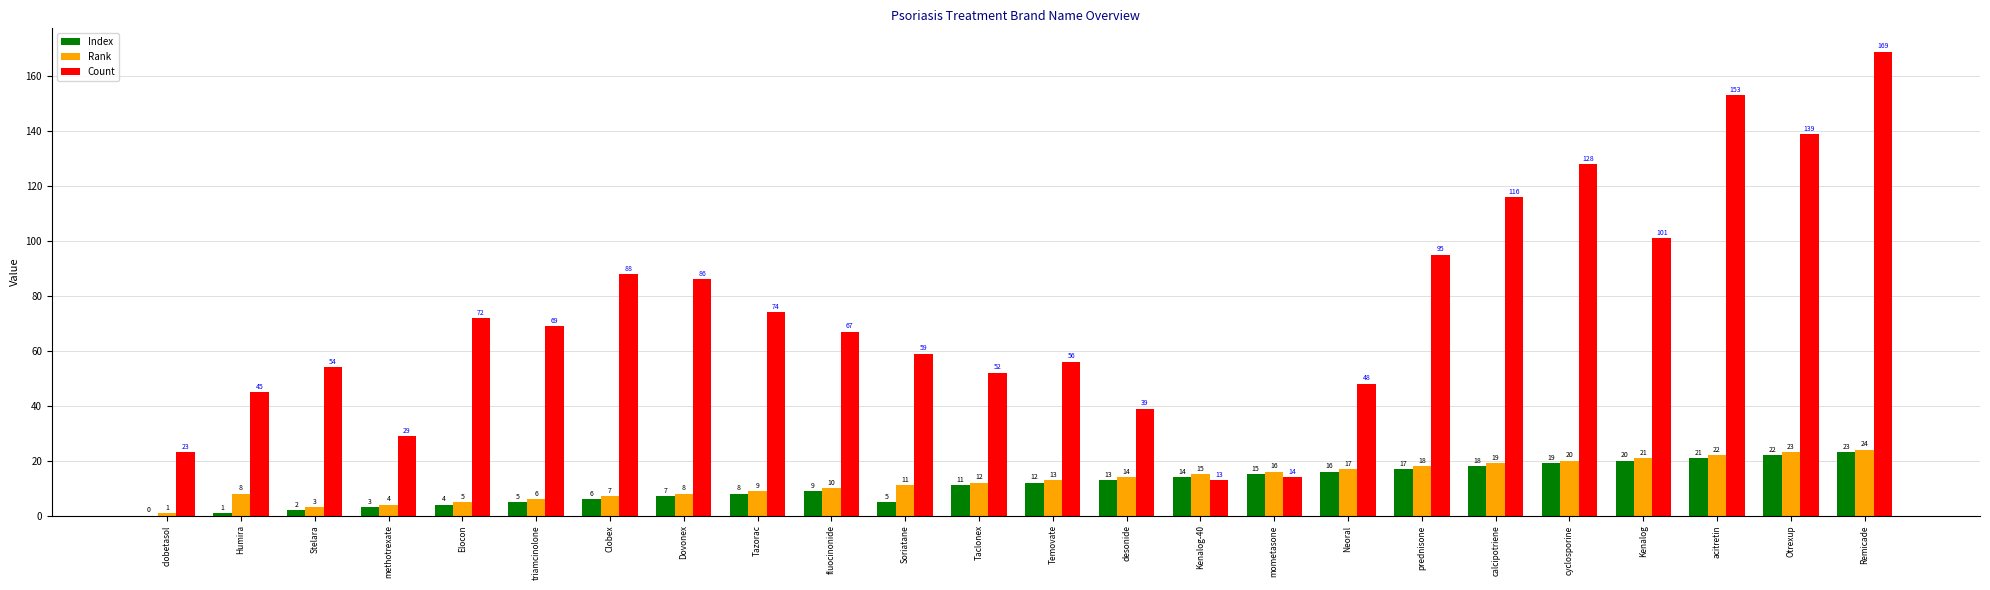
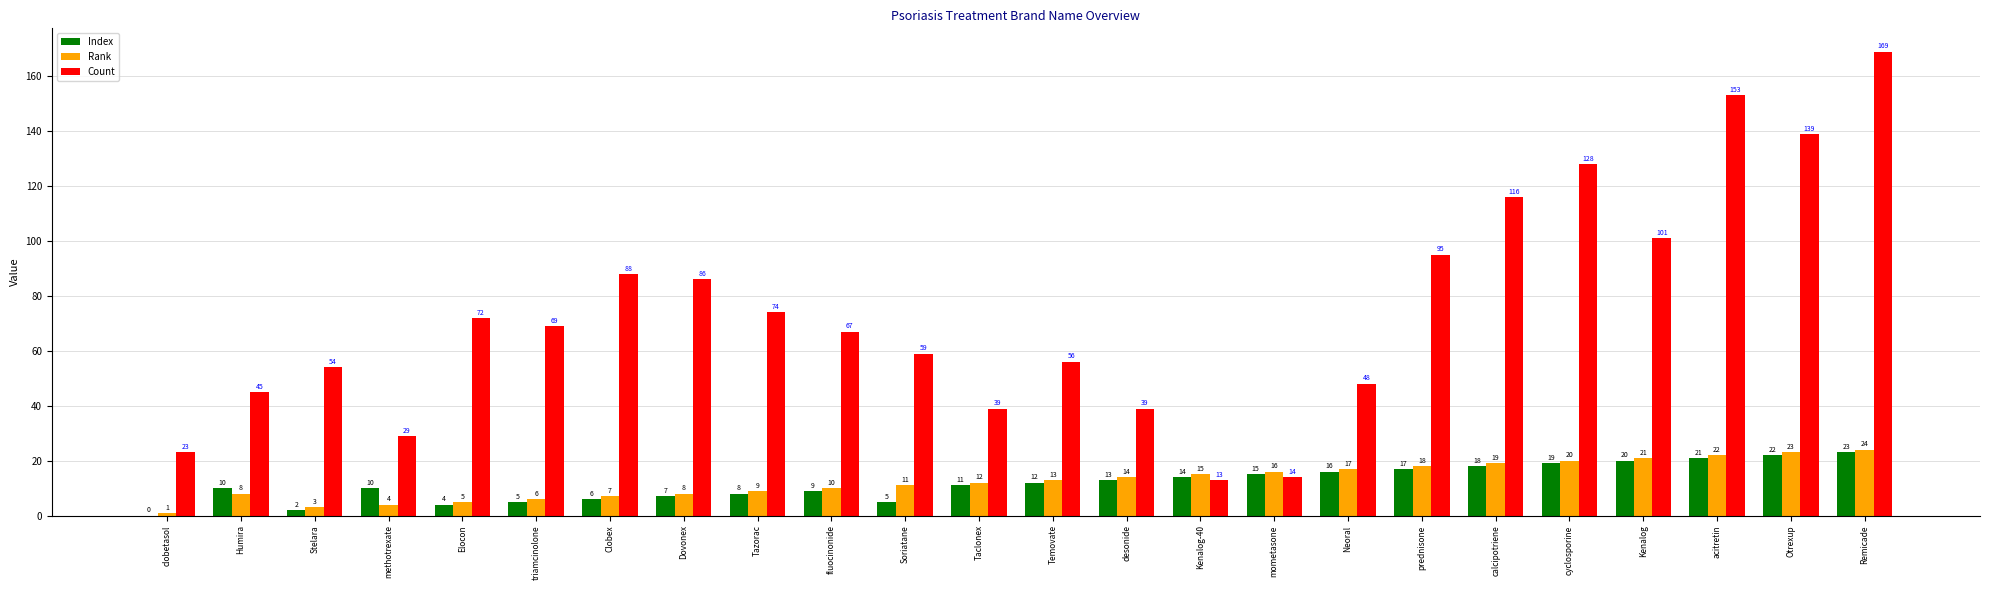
  {
    "Index": {
      "clobetasol": 0,
-     "Humira": 1,
+     "Humira": 10,
      "Stelara": 2,
-     "methotrexate": 3,
+     "methotrexate": 10,
      "Elocon": 4,
      "triamcinolone": 5,
      "Clobex": 6,
      "Dovonex": 7,
      "Tazorac": 8,
      "fluocinonide": 9,
      "Soriatane": 5,
      "Taclonex": 11,
      "Temovate": 12,
      "desonide": 13,
      "Kenalog-40": 14,
      "mometasone": 15,
      "Neoral": 16,
      "prednisone": 17,
      "calcipotriene": 18,
      "cyclosporine": 19,
      "Kenalog": 20,
      "acitretin": 21,
      "Otrexup": 22,
      "Remicade": 23
    },
    "Rank": {
      "clobetasol": 1,
      "Humira": 8,
      "Stelara": 3,
      "methotrexate": 4,
      "Elocon": 5,
      "triamcinolone": 6,
      "Clobex": 7,
      "Dovonex": 8,
      "Tazorac": 9,
      "fluocinonide": 10,
      "Soriatane": 11,
      "Taclonex": 12,
      "Temovate": 13,
      "desonide": 14,
      "Kenalog-40": 15,
      "mometasone": 16,
      "Neoral": 17,
      "prednisone": 18,
      "calcipotriene": 19,
      "cyclosporine": 20,
      "Kenalog": 21,
      "acitretin": 22,
      "Otrexup": 23,
      "Remicade": 24
    },
    "Count": {
      "clobetasol": 23,
      "Humira": 45,
      "Stelara": 54,
      "methotrexate": 29,
      "Elocon": 72,
      "triamcinolone": 69,
      "Clobex": 88,
      "Dovonex": 86,
      "Tazorac": 74,
      "fluocinonide": 67,
      "Soriatane": 59,
-     "Taclonex": 52,
+     "Taclonex": 39,
      "Temovate": 56,
      "desonide": 39,
      "Kenalog-40": 13,
      "mometasone": 14,
      "Neoral": 48,
      "prednisone": 95,
      "calcipotriene": 116,
      "cyclosporine": 128,
      "Kenalog": 101,
      "acitretin": 153,
      "Otrexup": 139,
      "Remicade": 169
    }
  }
